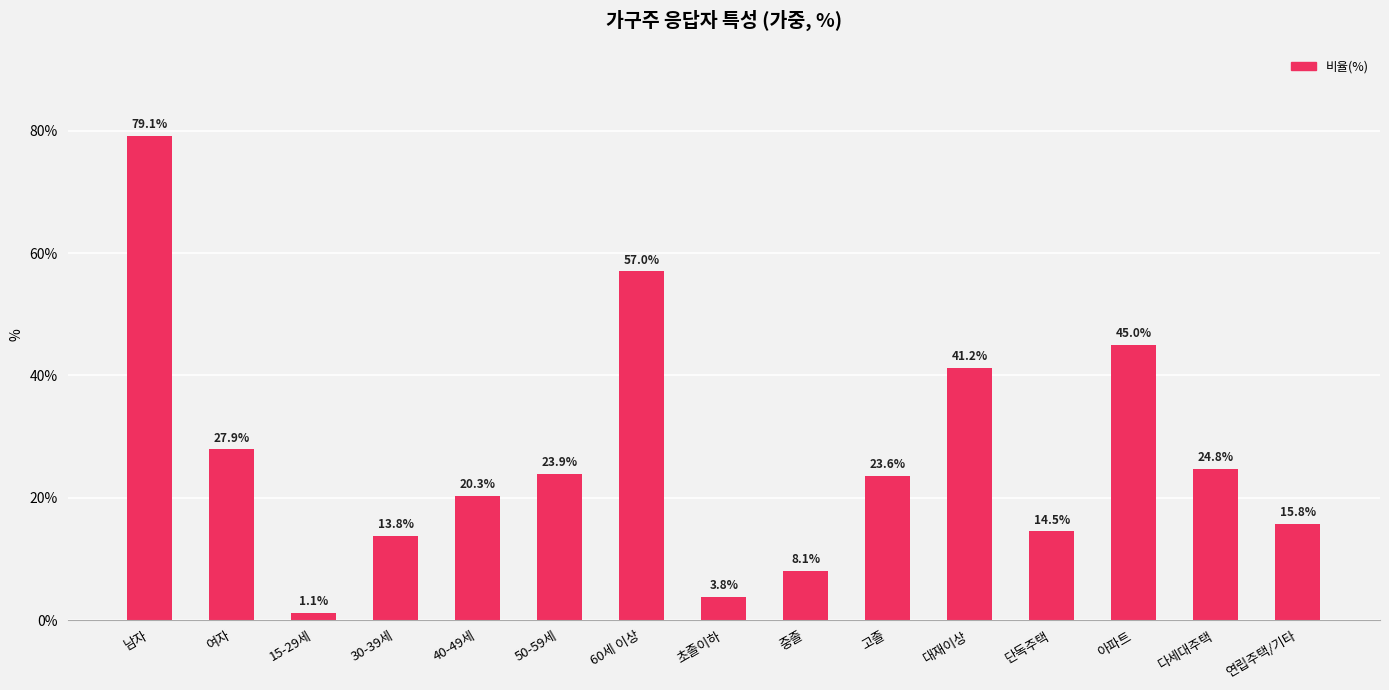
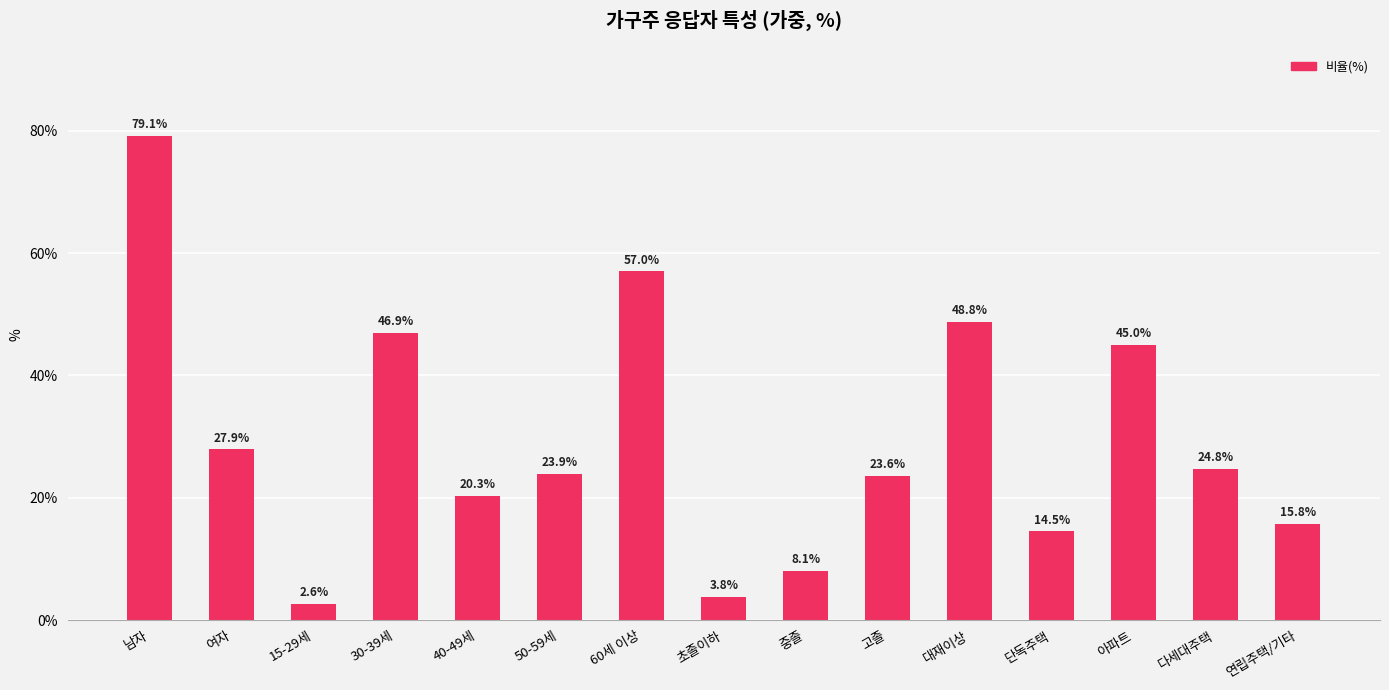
  {
    "남자": "79.1%",
    "여자": "27.9%",
-   "15-29세": "1.1%",
-   "30-39세": "13.8%",
+   "15-29세": "2.6%",
+   "30-39세": "46.9%",
    "40-49세": "20.3%",
    "50-59세": "23.9%",
    "60세 이상": "57.0%",
    "초졸이하": "3.8%",
    "중졸": "8.1%",
    "고졸": "23.6%",
-   "대재이상": "41.2%",
+   "대재이상": "48.8%",
    "단독주택": "14.5%",
    "아파트": "45.0%",
    "다세대주택": "24.8%",
    "연립주택/기타": "15.8%"
  }
